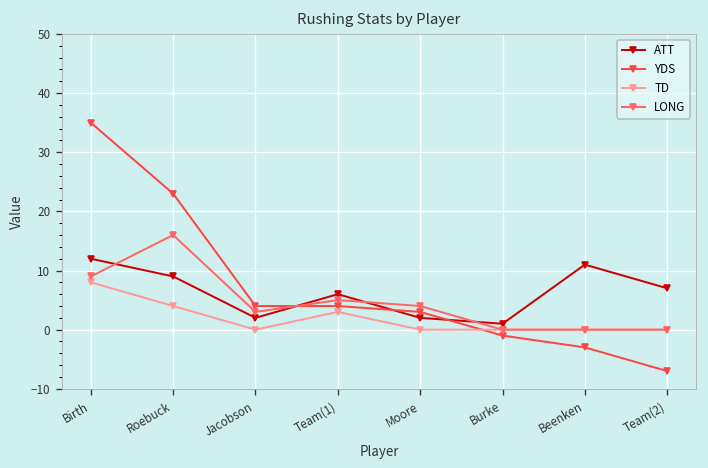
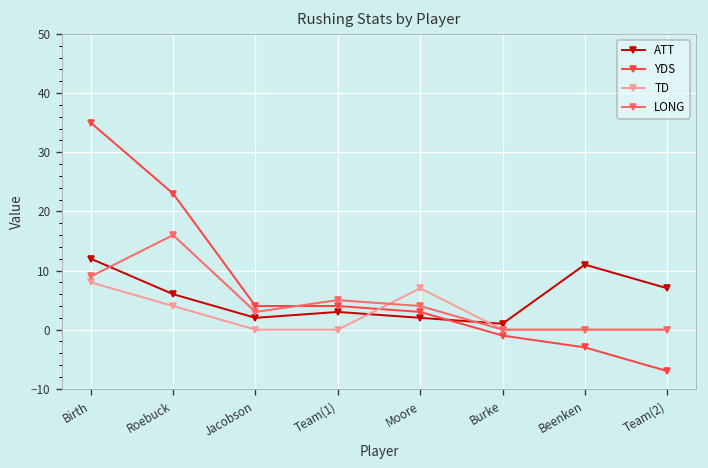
  {
    "ATT": {
      "Birth": 12,
-     "Roebuck": 9,
+     "Roebuck": 6,
      "Jacobson": 2,
-     "Team(1)": 6,
+     "Team(1)": 3,
      "Moore": 2,
      "Burke": 1,
      "Beenken": 11,
      "Team(2)": 7
    },
    "TD": {
      "Birth": 8,
      "Roebuck": 4,
      "Jacobson": 0,
-     "Team(1)": 3,
-     "Moore": 0
+     "Team(1)": 0,
+     "Moore": 7
    }
  }
